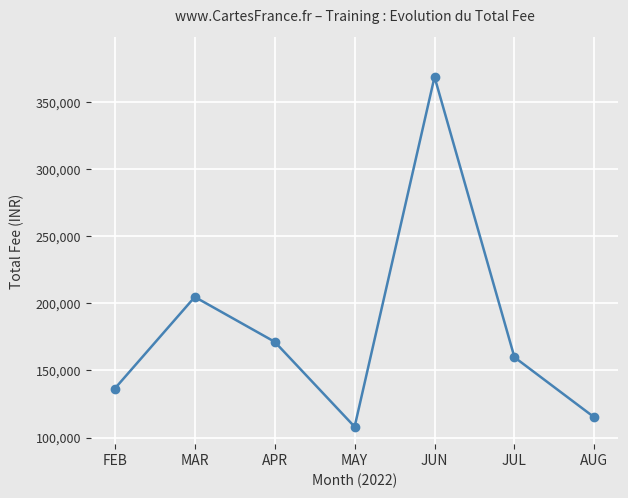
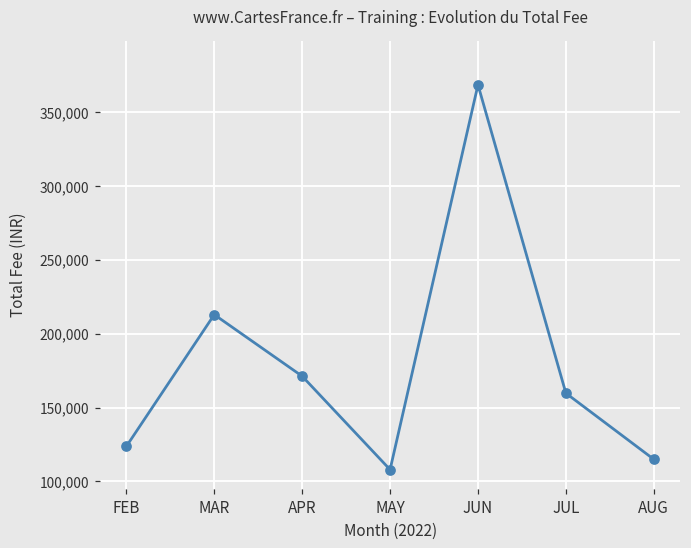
  {
-   "FEB": "136,000",
-   "MAR": "205,000",
+   "FEB": "124,000",
+   "MAR": "213,000",
    "APR": "171,000",
    "MAY": "108,000",
    "JUN": "369,000",
    "JUL": "160,000",
    "AUG": "115,000"
  }
